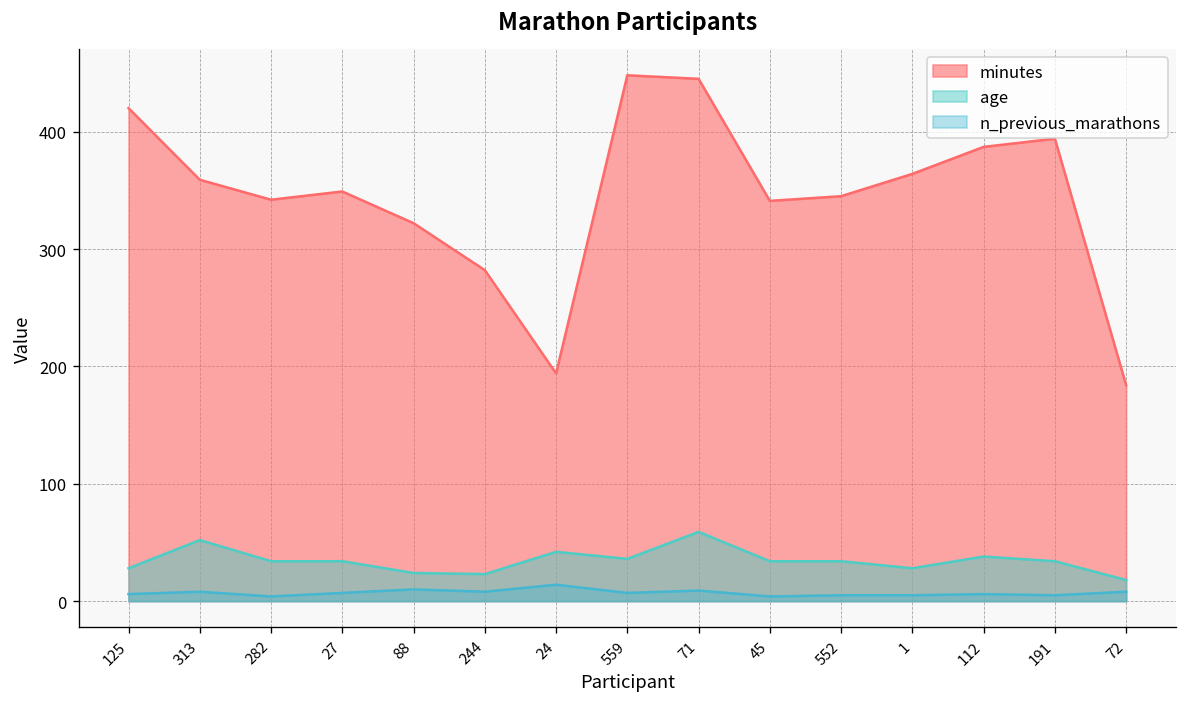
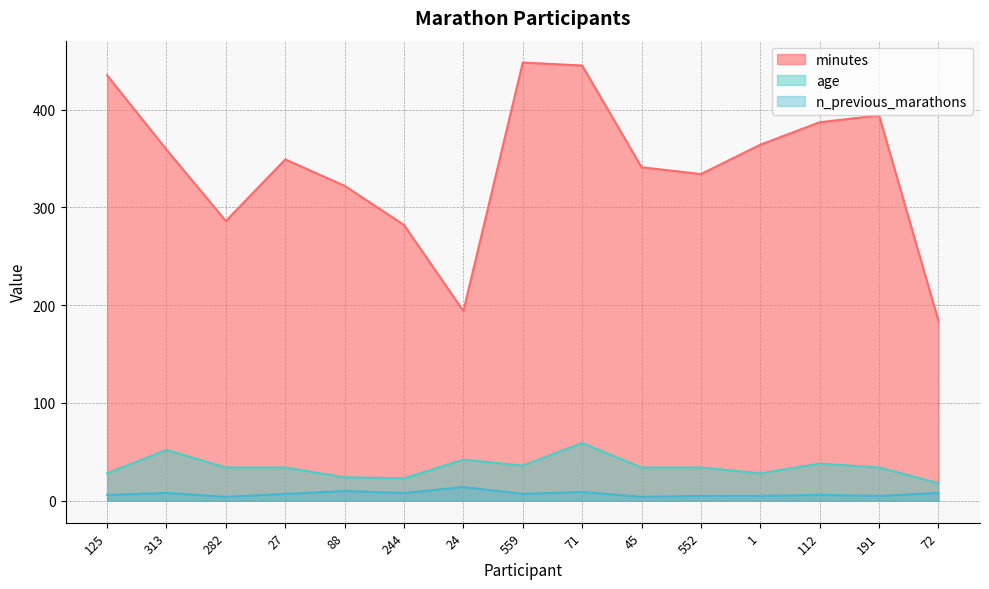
  {
    "minutes": {
-     "125": 420,
+     "125": 440,
      "313": 360,
-     "282": 340,
+     "282": 290,
      "27": 350,
      "88": 320,
      "244": 280,
      "24": 190,
      "559": 450,
      "71": 450,
      "45": 340,
-     "552": 350,
+     "552": 330,
      "1": 360,
      "112": 390,
      "191": 390,
      "72": 180
    }
  }
